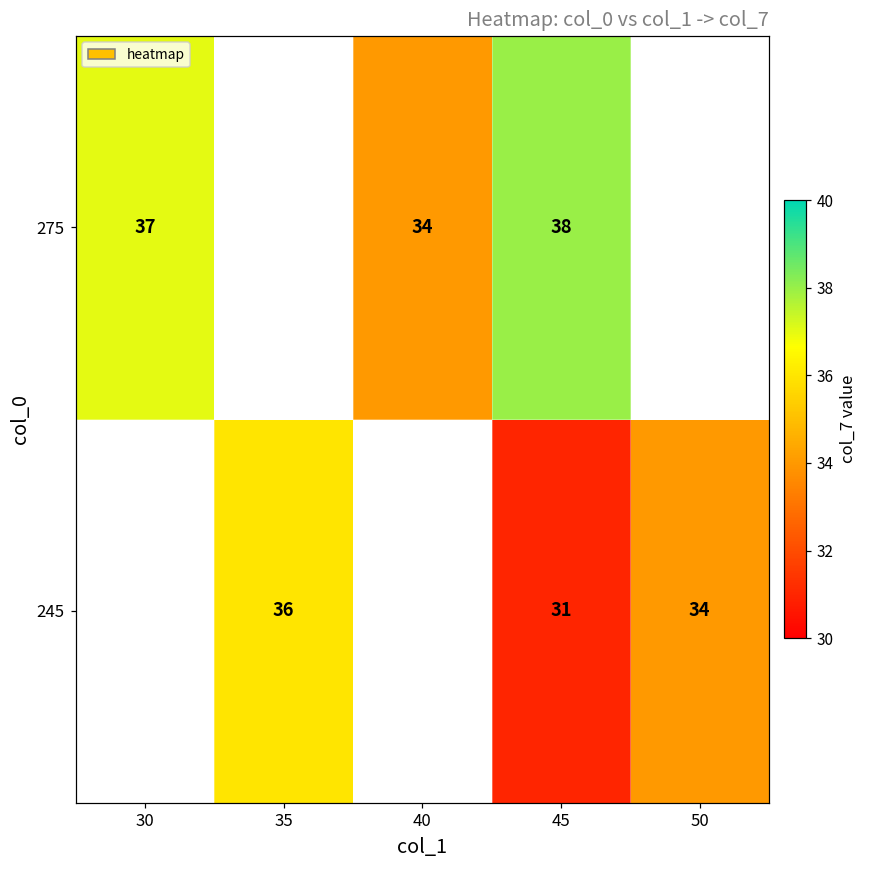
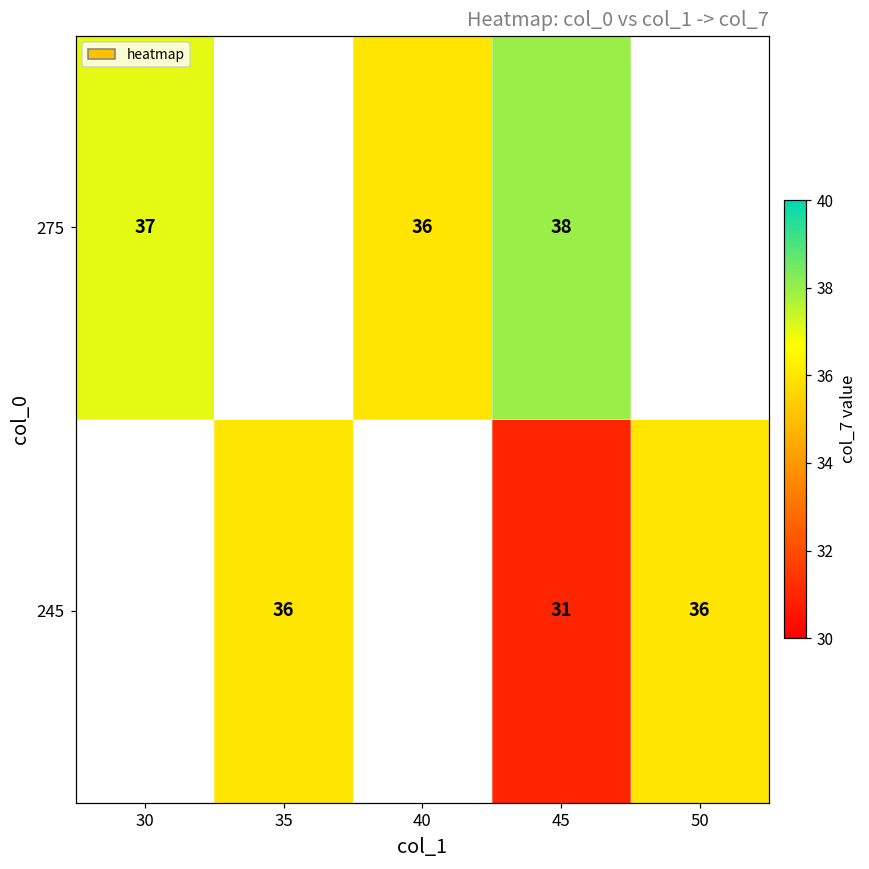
  {
    "275": {
      "30": 37,
-     "40": 34,
+     "40": 36,
      "45": 38
    },
    "245": {
      "35": 36,
      "45": 31,
-     "50": 34
+     "50": 36
    }
  }
